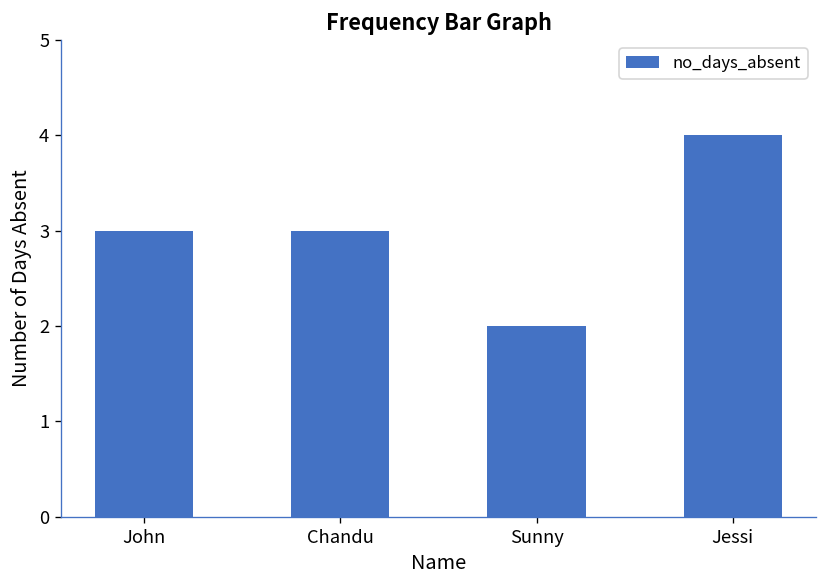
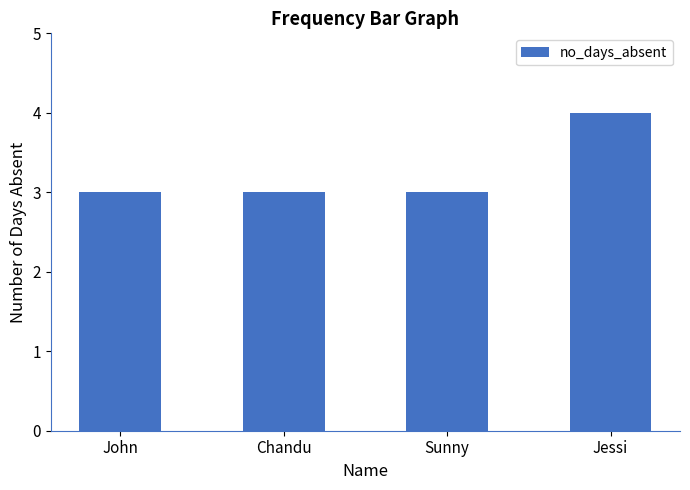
  {
    "John": 3,
    "Chandu": 3,
-   "Sunny": 2,
+   "Sunny": 3,
    "Jessi": 4
  }
